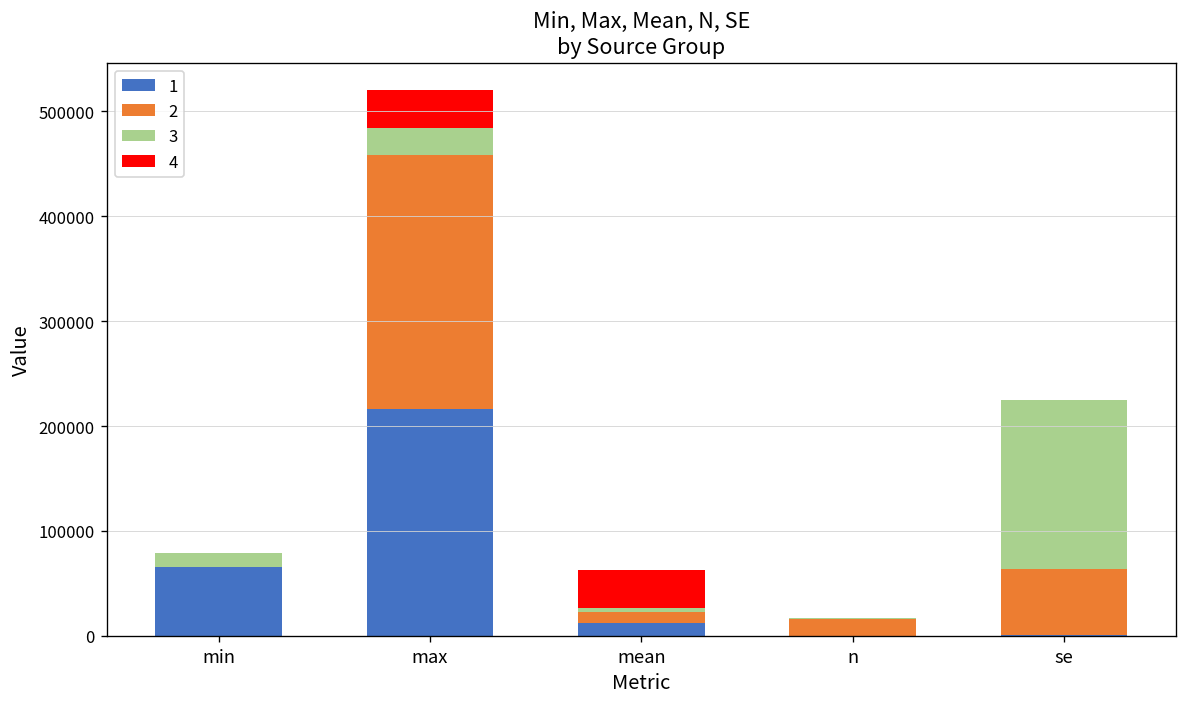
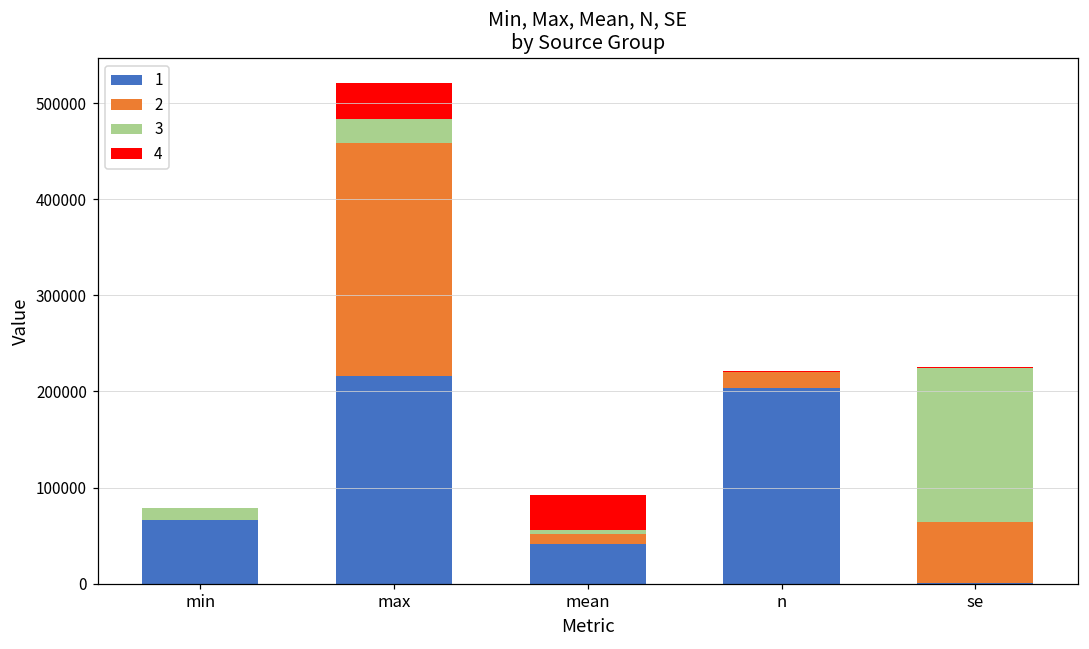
  {
    "1": {
      "min": 70000,
      "max": 220000,
-     "mean": 10000,
-     "n": 0
+     "mean": 40000,
+     "n": 200000
    },
    "2": {
      "max": 240000,
      "mean": 10000,
      "n": 20000,
      "se": 60000
    },
    "3": {
      "min": 10000,
      "max": 30000,
      "mean": 0,
      "se": 160000
    },
    "4": {
      "max": 40000,
      "mean": 40000
    }
  }
